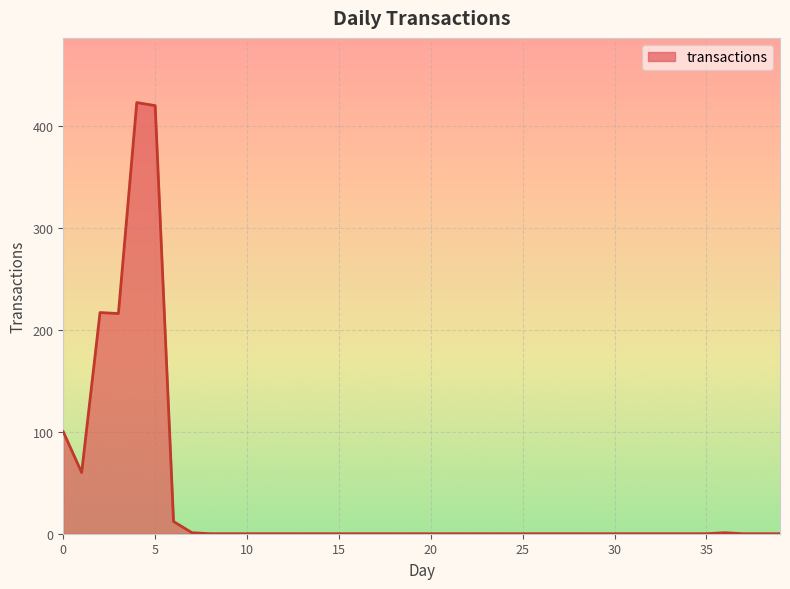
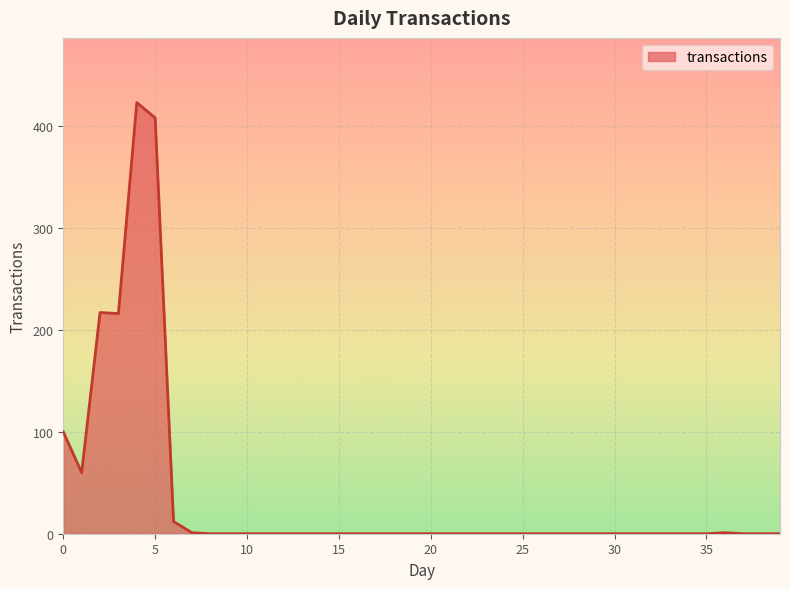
  {
    "0": 100,
-   "5": 420,
+   "5": 408,
    "10": 0,
    "15": 0,
    "20": 0,
    "25": 0,
    "30": 0,
    "35": 0
  }
